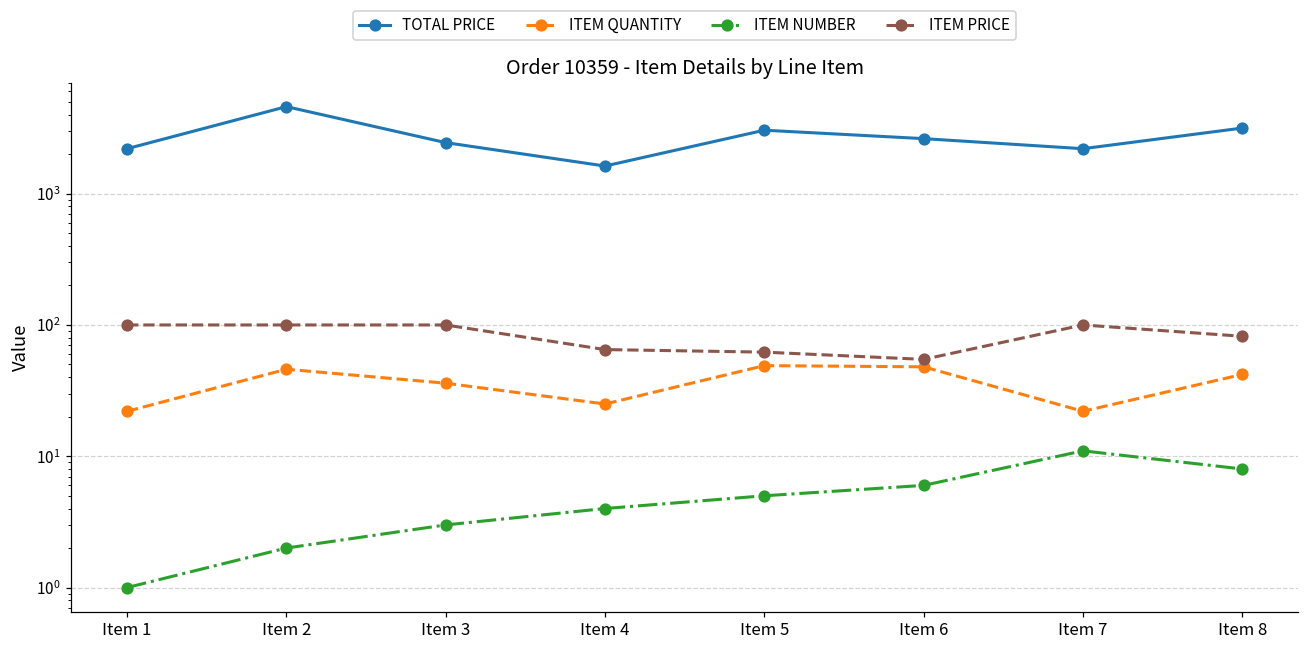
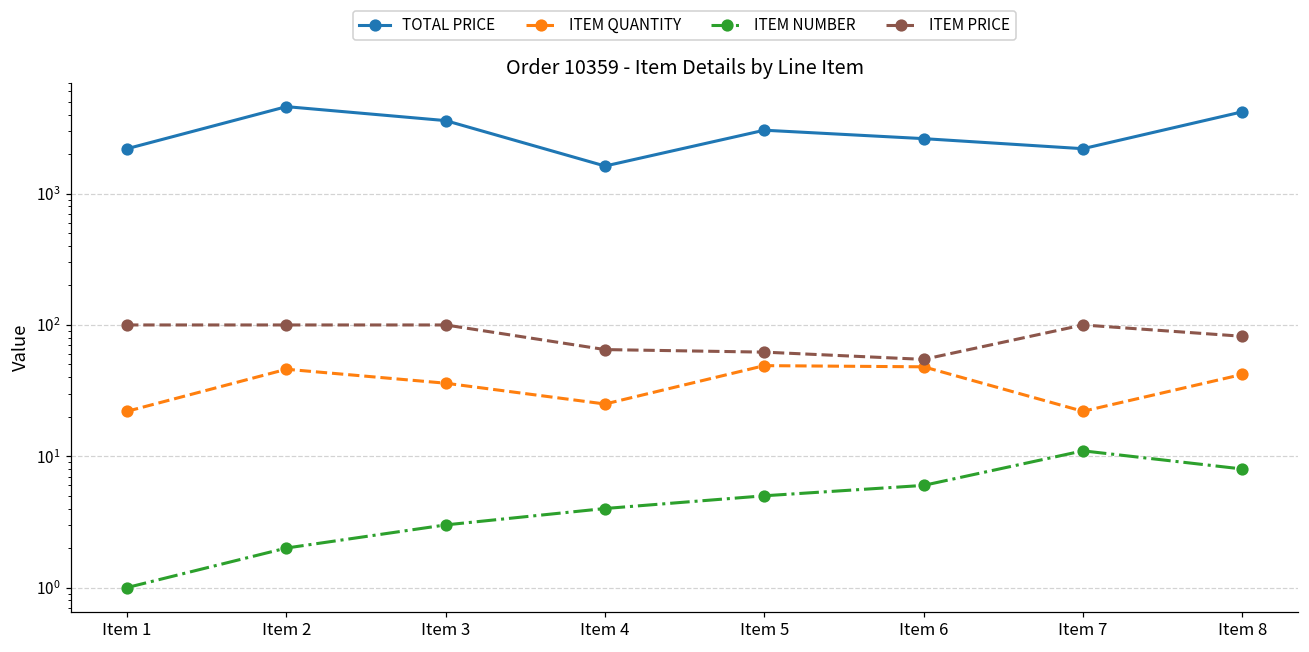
  {
    "TOTAL PRICE": {
      "Item 1": 2200,
      "Item 2": 4600,
-     "Item 3": 2400,
+     "Item 3": 3600,
      "Item 4": 1600,
      "Item 5": 3000,
      "Item 6": 2600,
      "Item 7": 2200,
-     "Item 8": 3200
+     "Item 8": 4200
    },
    "ITEM QUANTITY": {
      "Item 1": 22,
      "Item 2": 46,
      "Item 3": 36,
      "Item 4": 25,
      "Item 5": 49,
      "Item 6": 48,
      "Item 7": 22,
      "Item 8": 42
    },
    "ITEM NUMBER": {
      "Item 1": 1,
      "Item 2": 2,
      "Item 3": 3,
      "Item 4": 4,
      "Item 5": 5,
      "Item 6": 6,
      "Item 7": 11,
      "Item 8": 8
    },
    "ITEM PRICE": {
      "Item 1": 100,
      "Item 2": 100,
      "Item 3": 100,
      "Item 4": 60,
      "Item 5": 60,
      "Item 6": 50,
      "Item 7": 100,
      "Item 8": 80
    }
  }
